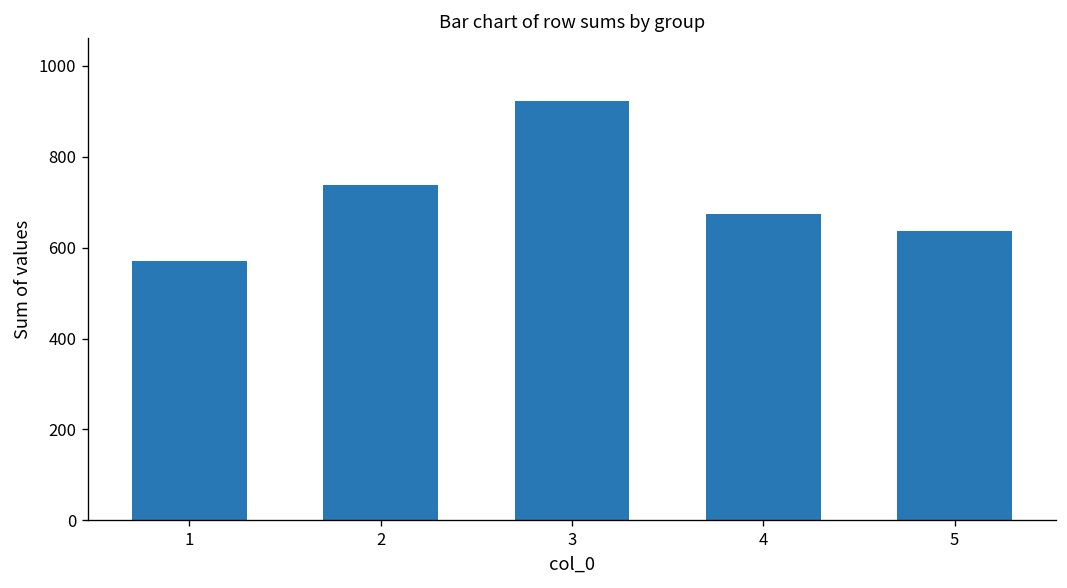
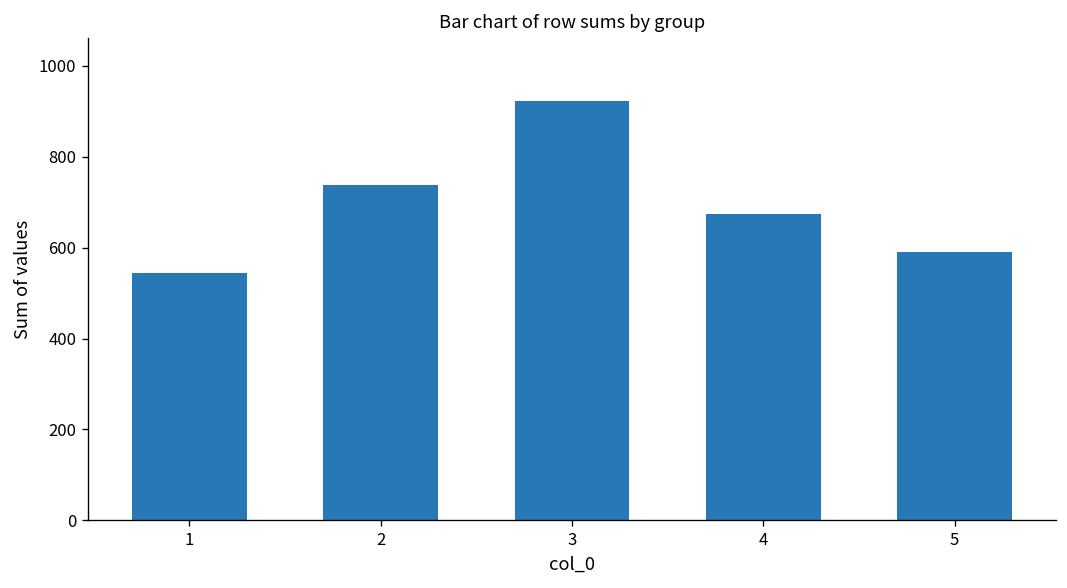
  {
-   "1": 570,
+   "1": 540,
    "2": 740,
    "3": 920,
    "4": 670,
-   "5": 640
+   "5": 590
  }
